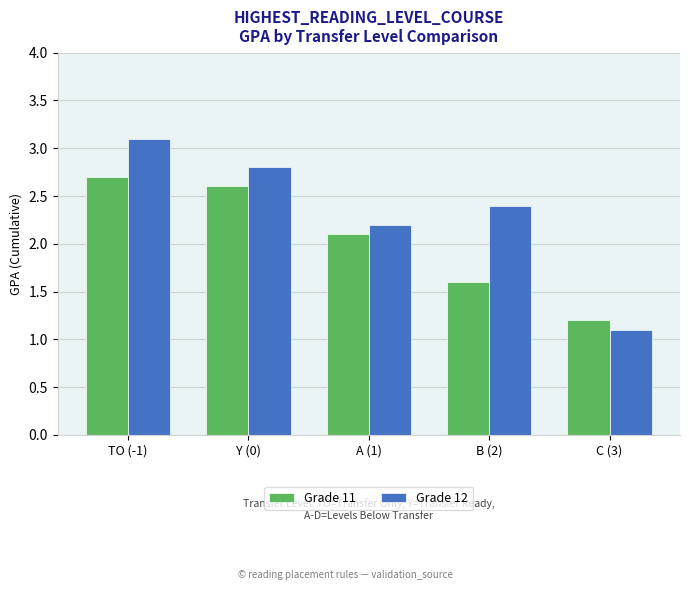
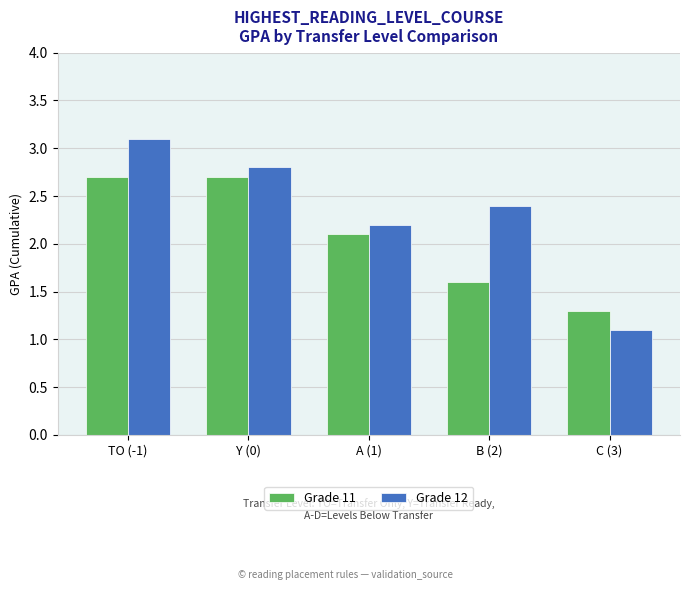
  {
    "Grade 11": {
      "TO (-1)": 2.7,
-     "Y (0)": 2.6,
+     "Y (0)": 2.7,
      "A (1)": 2.1,
      "B (2)": 1.6,
-     "C (3)": 1.2
+     "C (3)": 1.3
    },
    "Grade 12": {
      "TO (-1)": 3.1,
      "Y (0)": 2.8,
      "A (1)": 2.2,
      "B (2)": 2.4,
      "C (3)": 1.1
    }
  }
